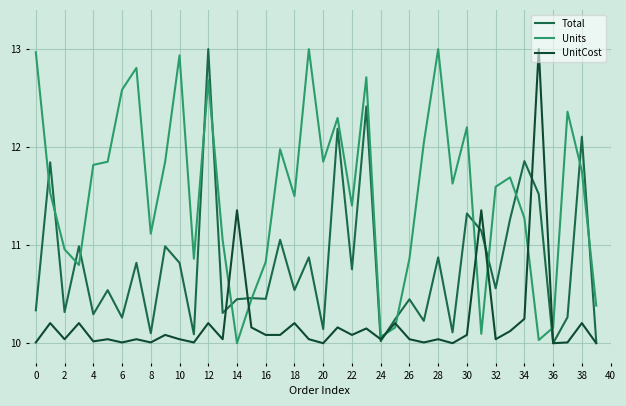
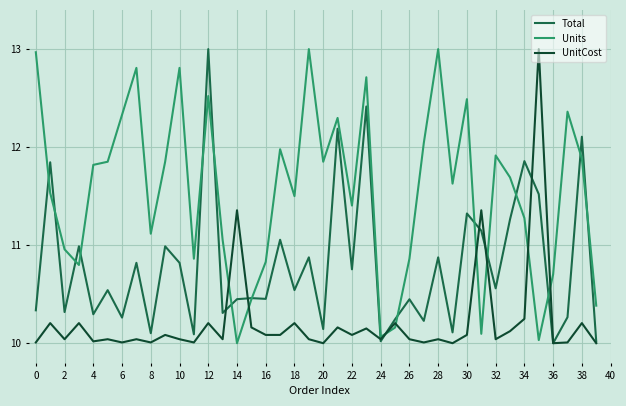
  {
    "Units": {
      "0": 13.0,
      "2": 11.0,
      "4": 11.8,
-     "6": 12.6,
+     "6": 12.3,
      "8": 11.1,
-     "10": 12.9,
-     "12": 12.7,
+     "10": 12.8,
+     "12": 12.5,
      "14": 10.0,
      "16": 10.8,
      "18": 11.5,
      "20": 11.9,
      "22": 11.4,
      "26": 10.9,
      "28": 13.0,
-     "30": 12.2,
-     "32": 11.6,
+     "30": 12.5,
+     "32": 11.9,
      "34": 11.3,
-     "36": 10.2,
-     "38": 11.8
+     "36": 10.7,
+     "38": 11.9
    }
  }
